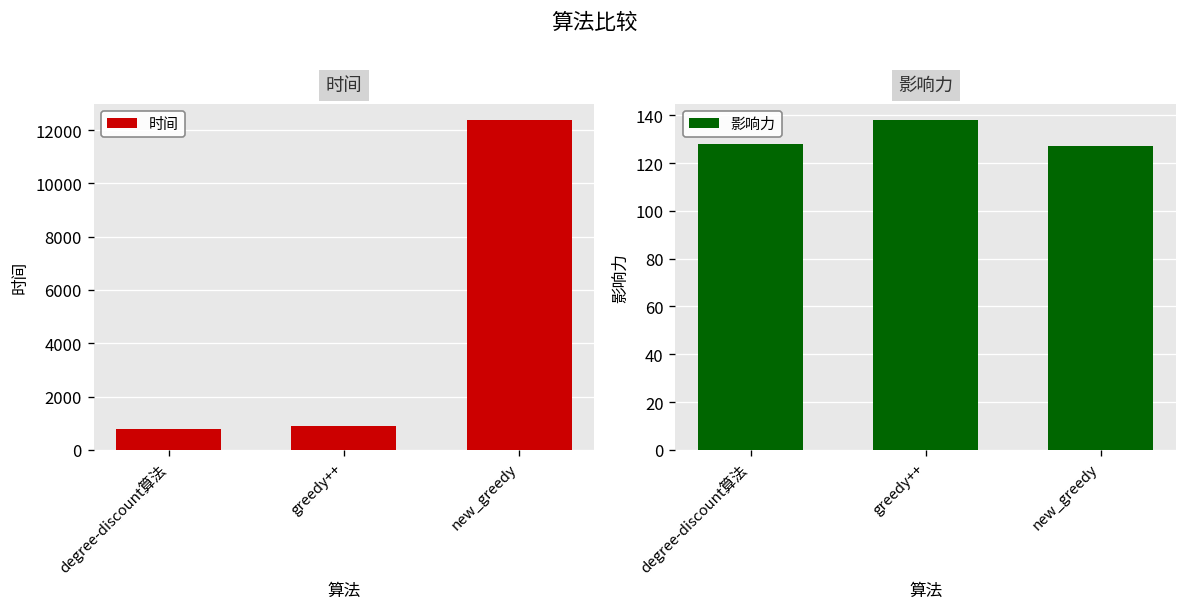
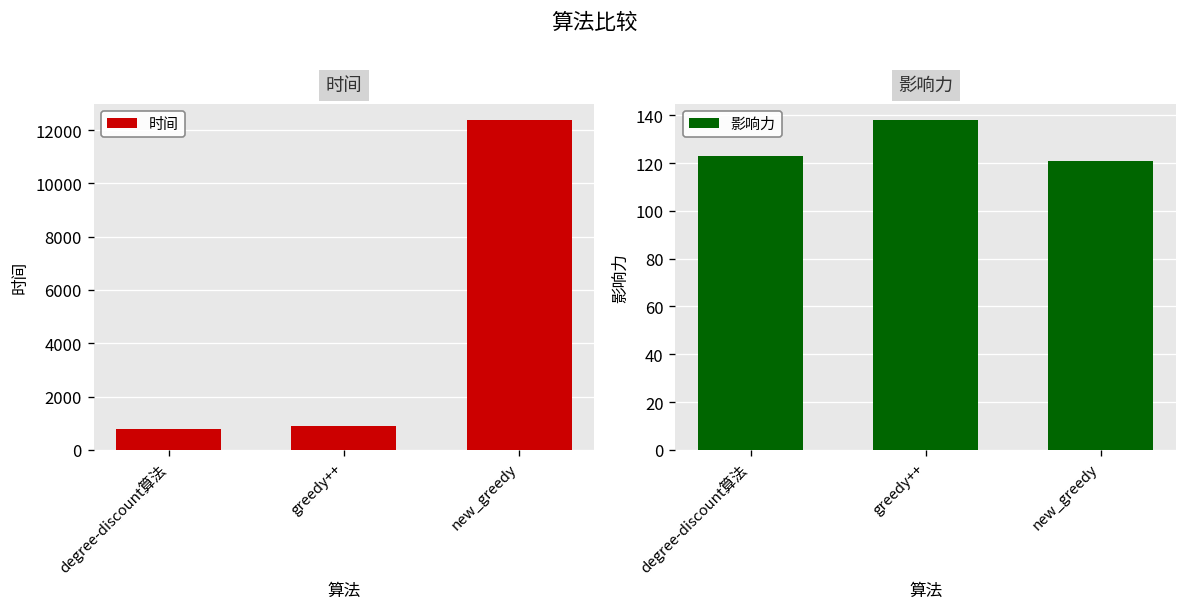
  {
    "时间": {
      "degree-discount算法": 800,
      "greedy++": 900,
      "new_greedy": 12400
    },
    "影响力": {
-     "degree-discount算法": 128,
+     "degree-discount算法": 123,
      "greedy++": 138,
-     "new_greedy": 127
+     "new_greedy": 121
    }
  }
